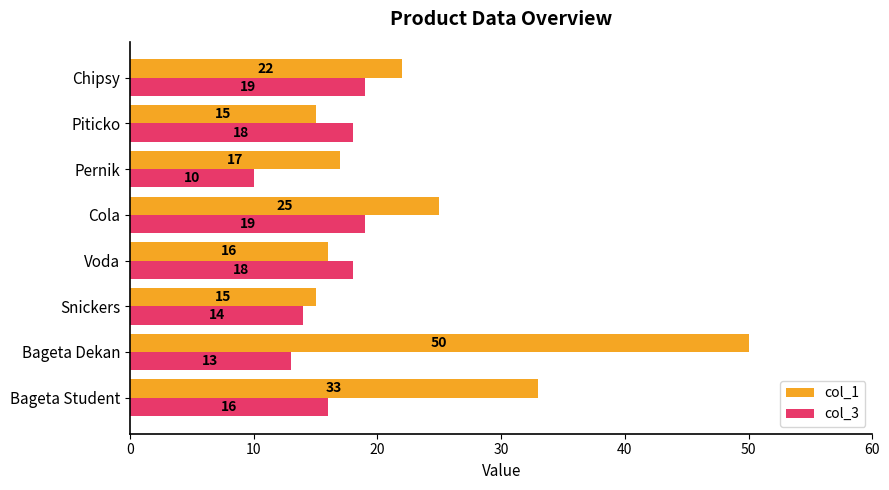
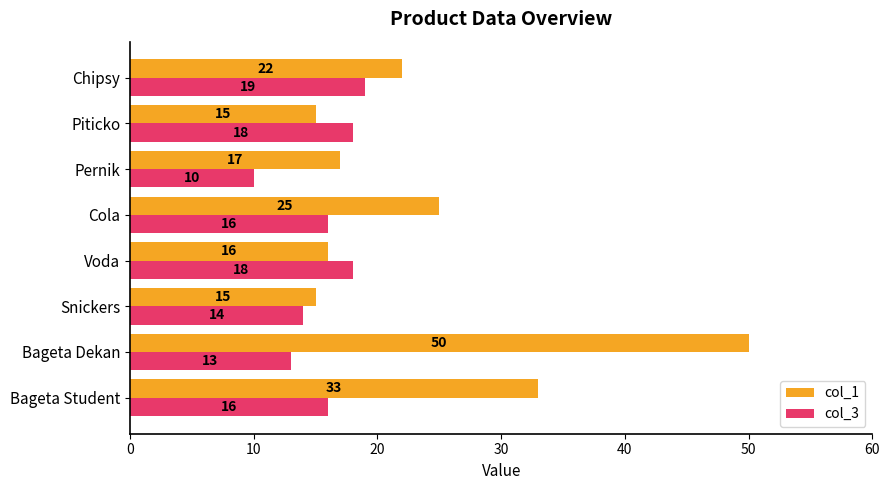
  {
    "col_1": {
      "Chipsy": 22,
      "Piticko": 15,
      "Pernik": 17,
      "Cola": 25,
      "Voda": 16,
      "Snickers": 15,
      "Bageta Dekan": 50,
      "Bageta Student": 33
    },
    "col_3": {
      "Chipsy": 19,
      "Piticko": 18,
      "Pernik": 10,
-     "Cola": 19,
+     "Cola": 16,
      "Voda": 18,
      "Snickers": 14,
      "Bageta Dekan": 13,
      "Bageta Student": 16
    }
  }
